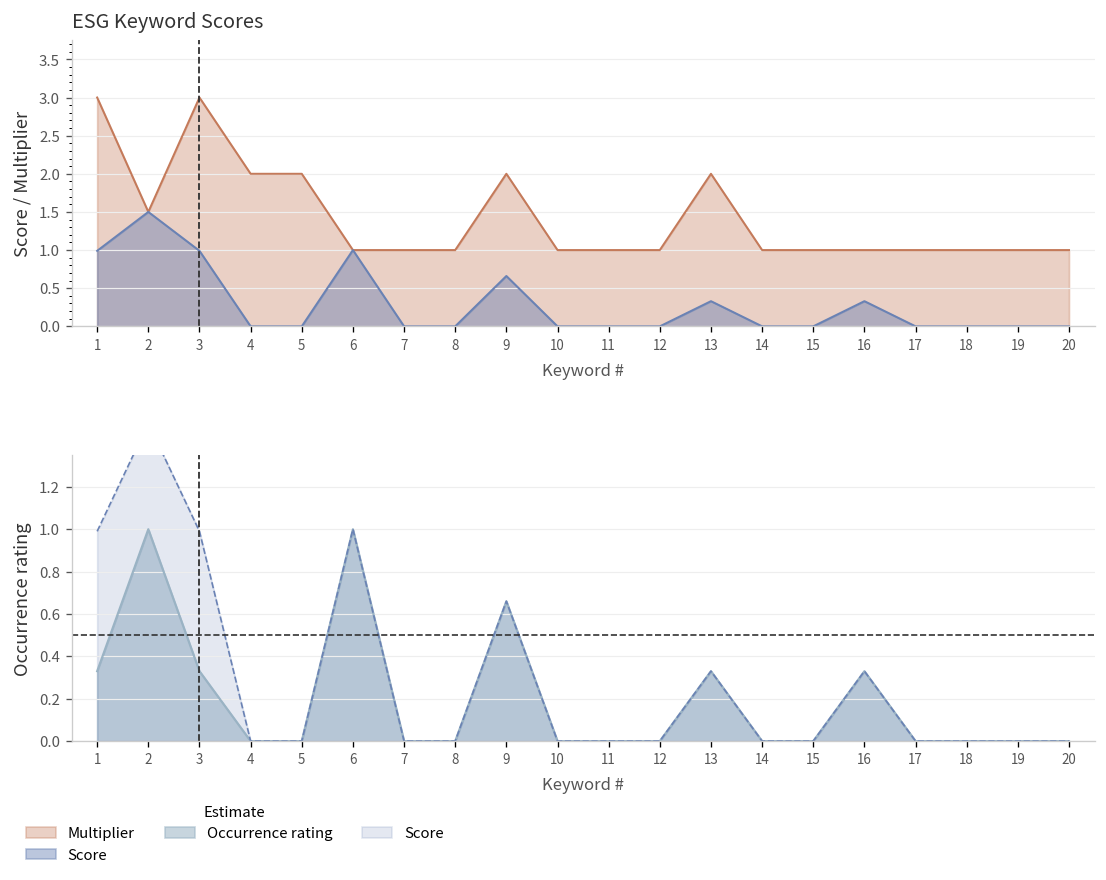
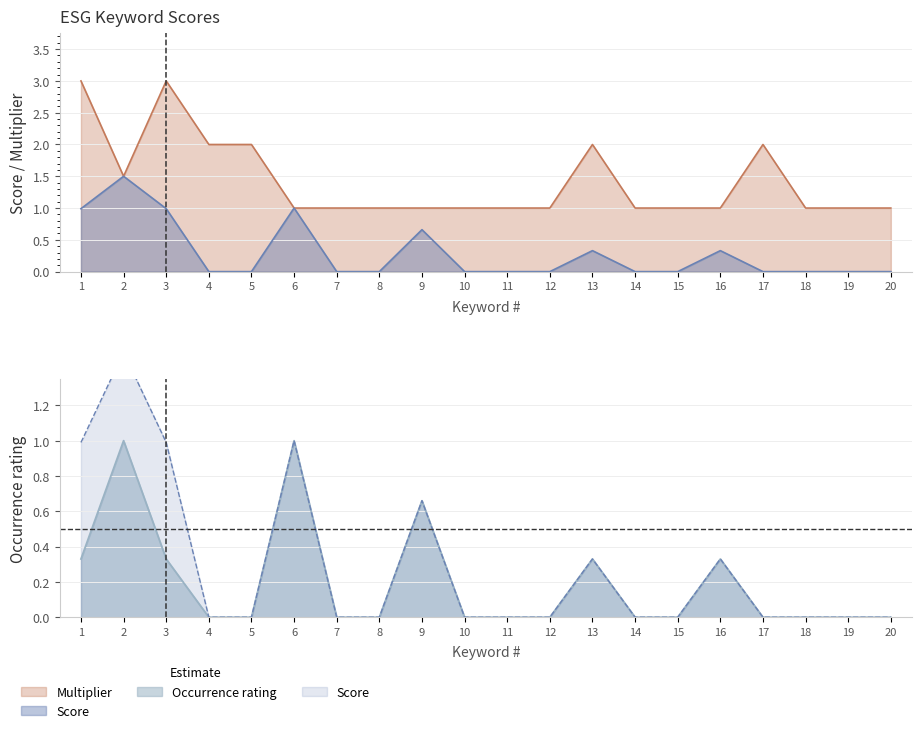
  {
    "ESG Keyword Scores": {
      "Multiplier": {
        "1": 3,
        "3": 3,
        "4": 2,
        "5": 2,
        "7": 1,
        "8": 1,
-       "9": 2,
+       "9": 1,
        "10": 1,
        "11": 1,
        "12": 1,
        "13": 2,
        "14": 1,
        "15": 1,
        "16": 1,
-       "17": 1,
+       "17": 2,
        "18": 1,
        "19": 1,
        "20": 1
      },
      "Score": {
        "1": 1,
        "3": 1,
        "4": 0,
        "5": 0,
        "7": 0,
        "8": 0,
        "9": 0.7,
        "10": 0,
        "11": 0,
        "12": 0,
        "13": 0.3,
        "14": 0,
        "15": 0,
        "16": 0.3,
        "17": 0,
        "18": 0,
        "19": 0,
        "20": 0
      }
    }
  }
